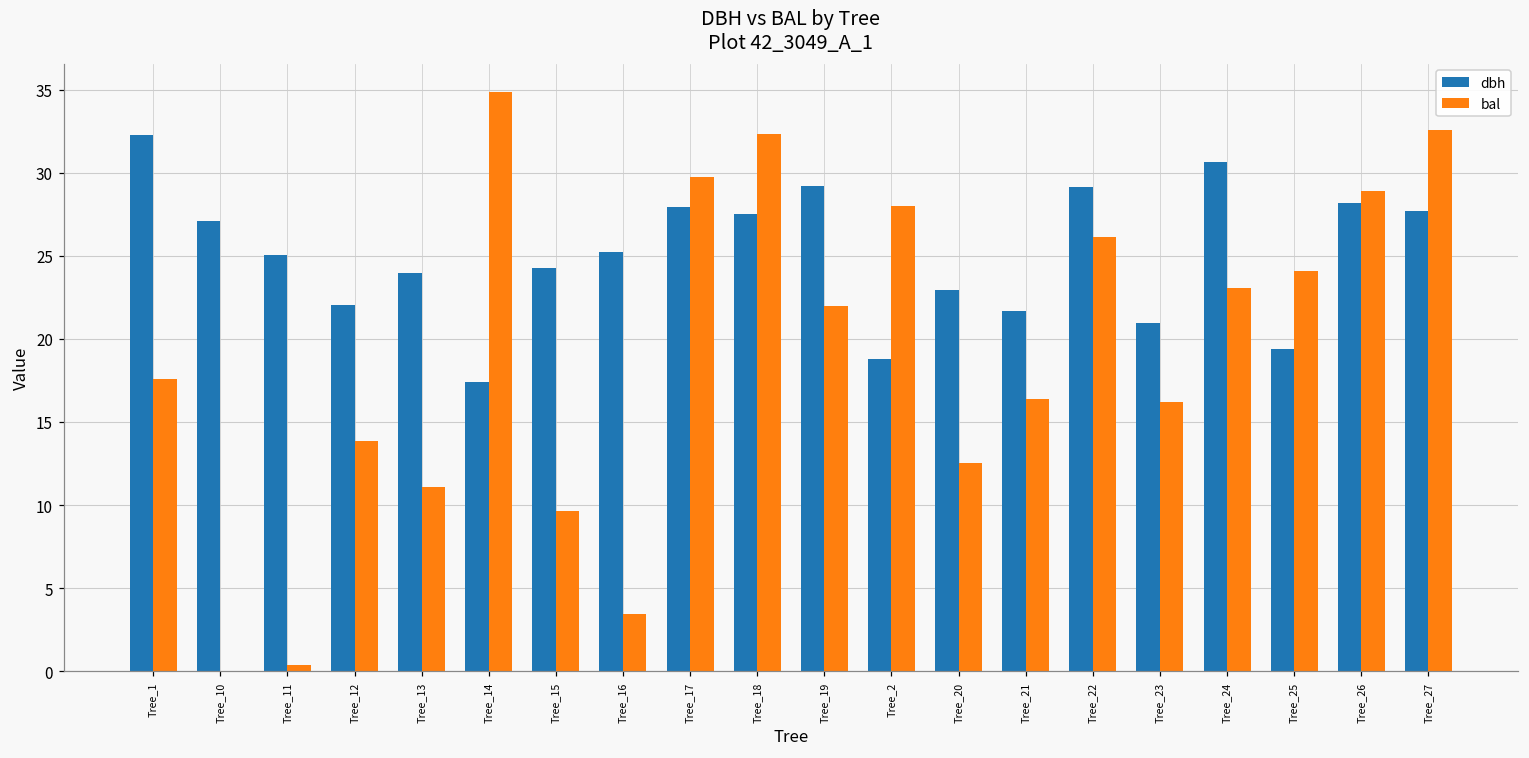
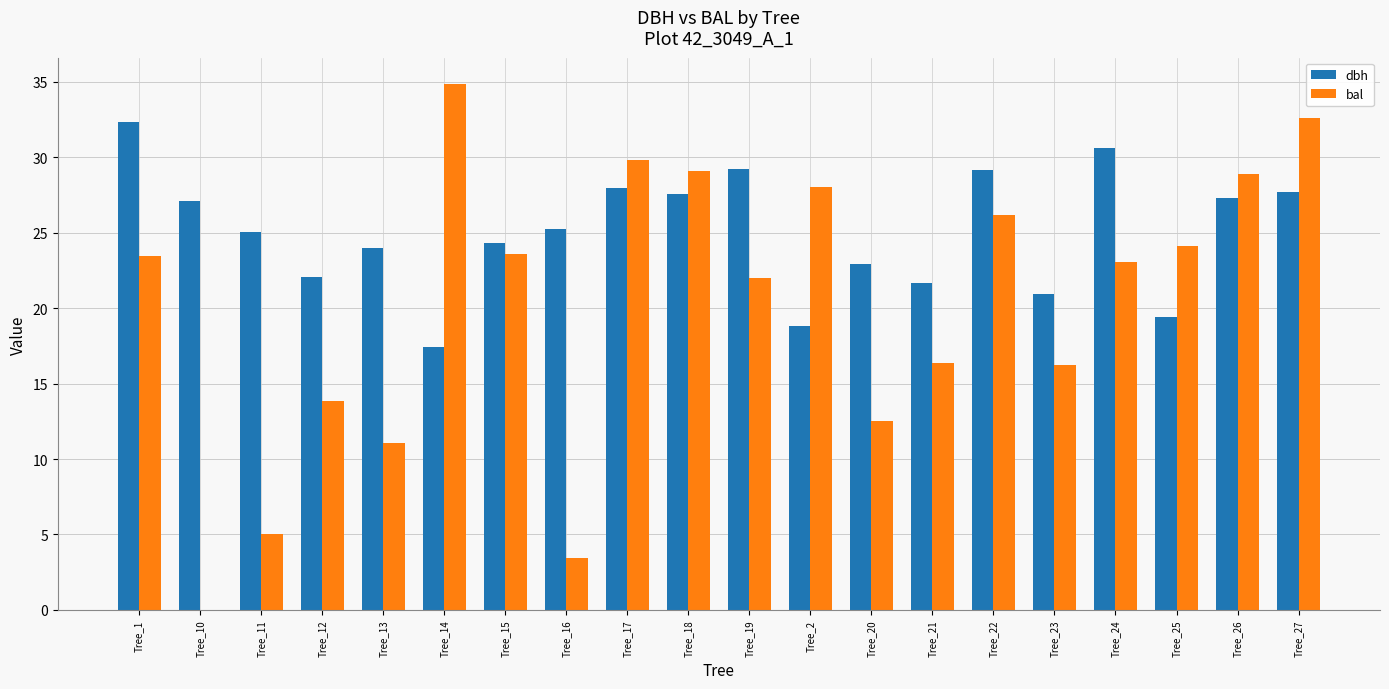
  {
    "dbh": {
      "Tree_1": 32.3,
      "Tree_10": 27.1,
      "Tree_11": 25.0,
      "Tree_12": 22.0,
      "Tree_13": 24.0,
      "Tree_14": 17.4,
      "Tree_15": 24.3,
      "Tree_16": 25.3,
      "Tree_17": 28.0,
      "Tree_18": 27.5,
      "Tree_19": 29.2,
      "Tree_2": 18.8,
      "Tree_20": 22.9,
      "Tree_21": 21.7,
      "Tree_22": 29.2,
      "Tree_23": 20.9,
      "Tree_24": 30.6,
      "Tree_25": 19.4,
-     "Tree_26": 28.2,
+     "Tree_26": 27.3,
      "Tree_27": 27.7
    },
    "bal": {
-     "Tree_1": 17.6,
+     "Tree_1": 23.4,
      "Tree_10": 0.0,
-     "Tree_11": 0.4,
+     "Tree_11": 5.0,
      "Tree_12": 13.8,
      "Tree_13": 11.1,
      "Tree_14": 34.8,
-     "Tree_15": 9.6,
+     "Tree_15": 23.6,
      "Tree_16": 3.4,
      "Tree_17": 29.8,
-     "Tree_18": 32.4,
+     "Tree_18": 29.1,
      "Tree_19": 22.0,
      "Tree_2": 28.0,
      "Tree_20": 12.5,
      "Tree_21": 16.4,
      "Tree_22": 26.2,
      "Tree_23": 16.2,
      "Tree_24": 23.1,
      "Tree_25": 24.1,
      "Tree_26": 28.9,
      "Tree_27": 32.6
    }
  }
